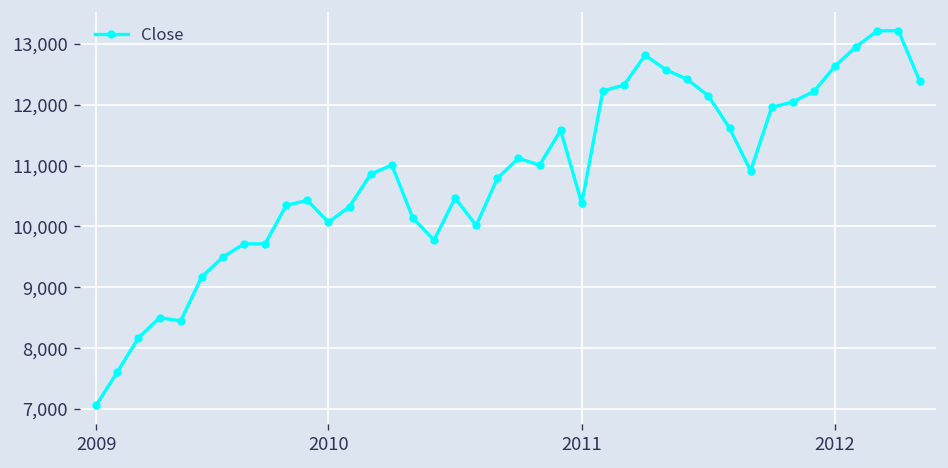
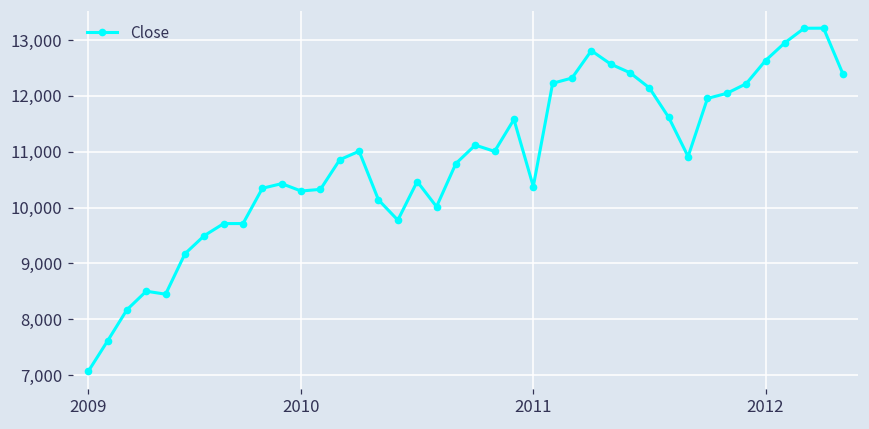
  {
    "2009": "7,100",
-   "2010": "10,100",
+   "2010": "10,300",
    "2011": "10,400",
    "2012": "12,600"
  }
